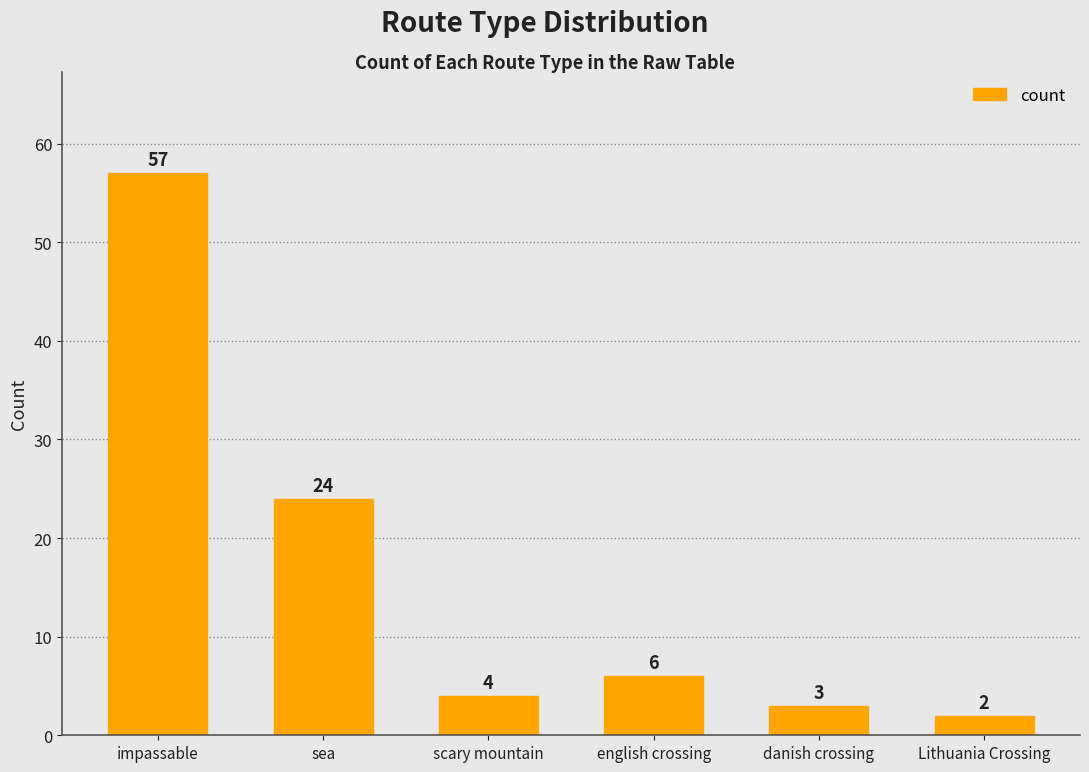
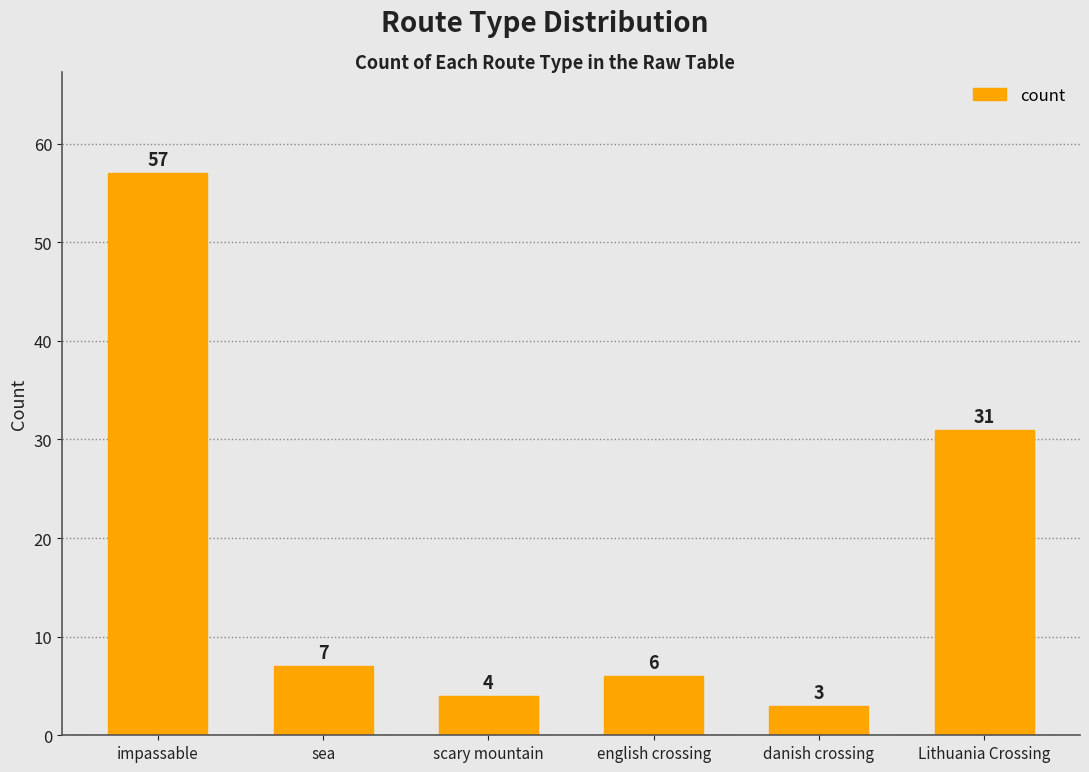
  {
    "impassable": 57,
-   "sea": 24,
+   "sea": 7,
    "scary mountain": 4,
    "english crossing": 6,
    "danish crossing": 3,
-   "Lithuania Crossing": 2
+   "Lithuania Crossing": 31
  }
